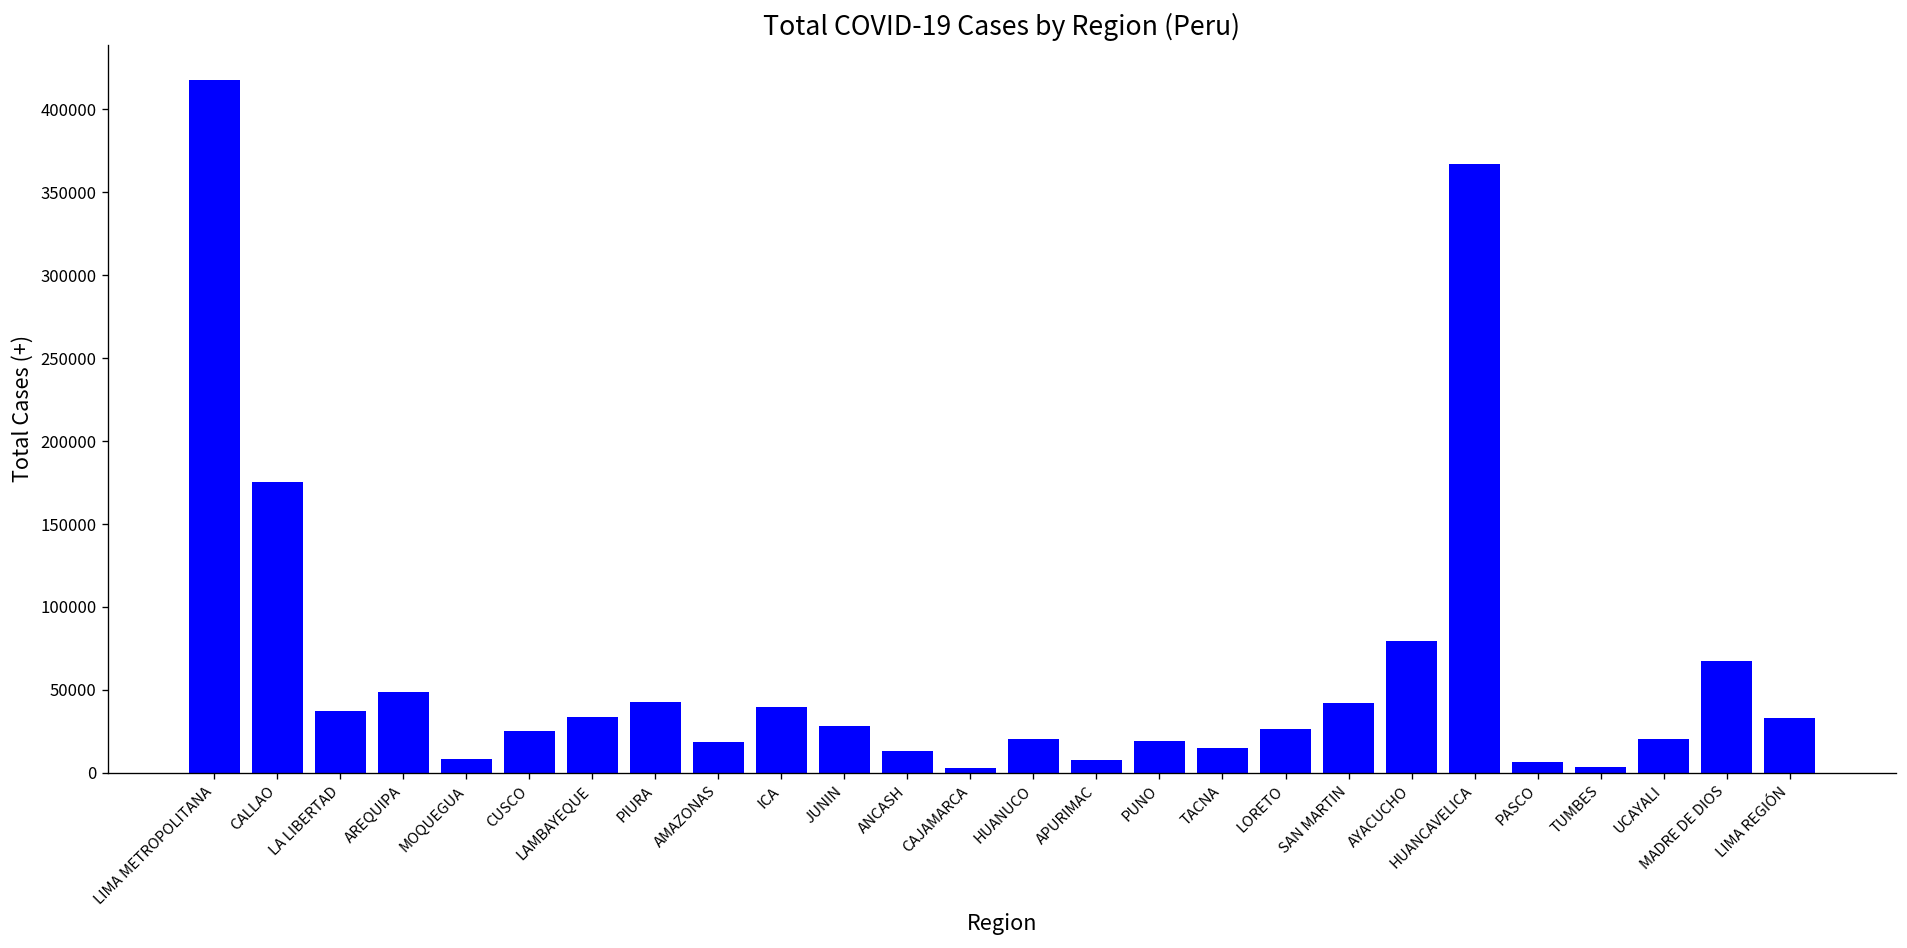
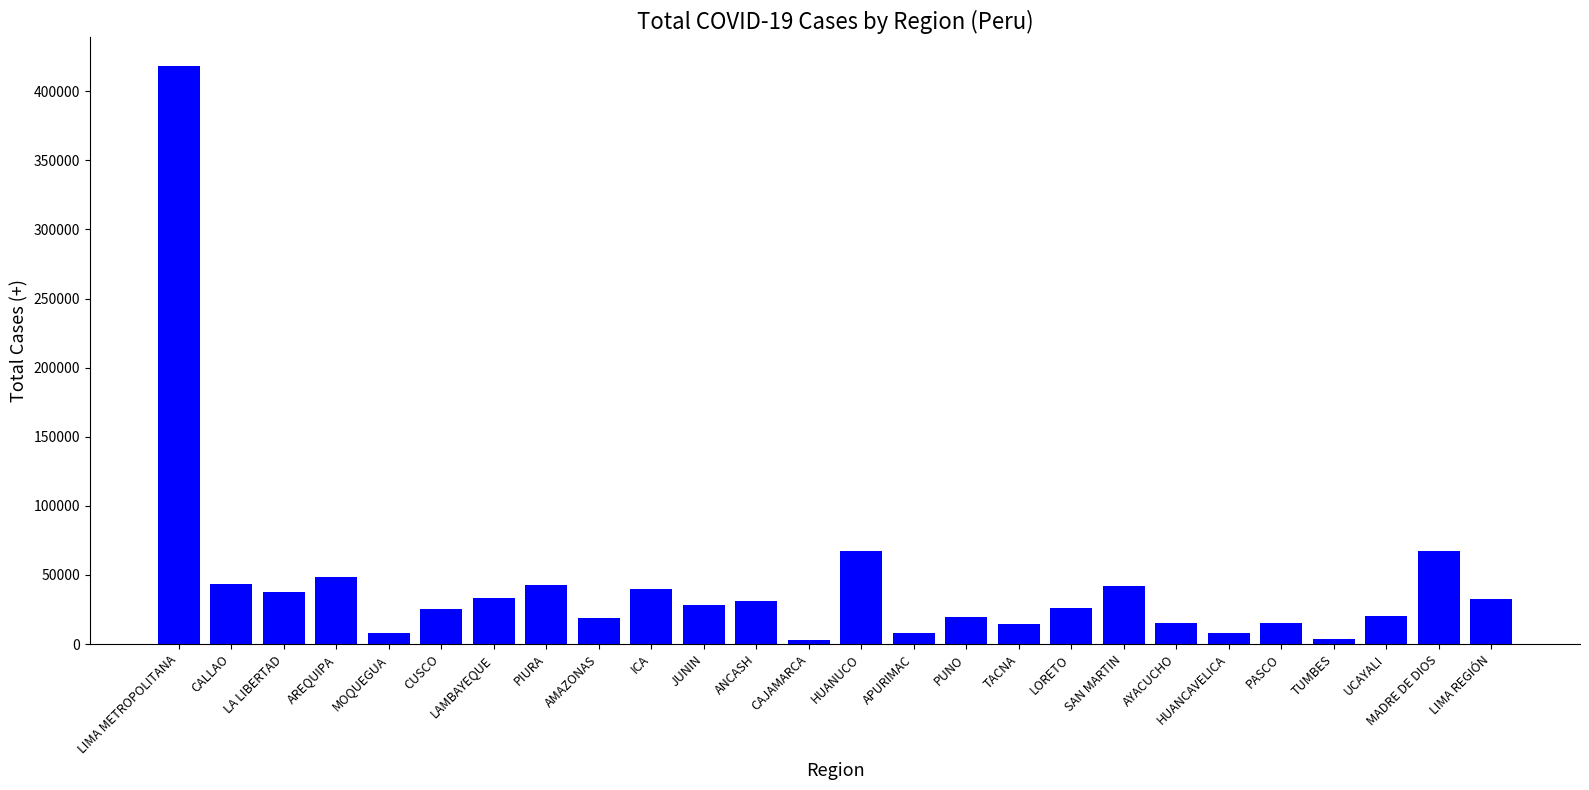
  {
    "LIMA METROPOLITANA": 418000,
-   "CALLAO": 175000,
+   "CALLAO": 44000,
    "LA LIBERTAD": 37000,
    "AREQUIPA": 48000,
    "MOQUEGUA": 8000,
    "CUSCO": 26000,
    "LAMBAYEQUE": 33000,
    "PIURA": 43000,
    "AMAZONAS": 19000,
    "ICA": 40000,
    "JUNIN": 28000,
-   "ANCASH": 13000,
+   "ANCASH": 31000,
    "CAJAMARCA": 3000,
-   "HUANUCO": 21000,
+   "HUANUCO": 67000,
    "APURIMAC": 8000,
    "PUNO": 19000,
    "TACNA": 15000,
    "LORETO": 26000,
    "SAN MARTIN": 42000,
-   "AYACUCHO": 79000,
-   "HUANCAVELICA": 367000,
-   "PASCO": 7000,
+   "AYACUCHO": 15000,
+   "HUANCAVELICA": 8000,
+   "PASCO": 15000,
    "TUMBES": 3000,
    "UCAYALI": 21000,
    "MADRE DE DIOS": 67000,
    "LIMA REGIÓN": 33000
  }
